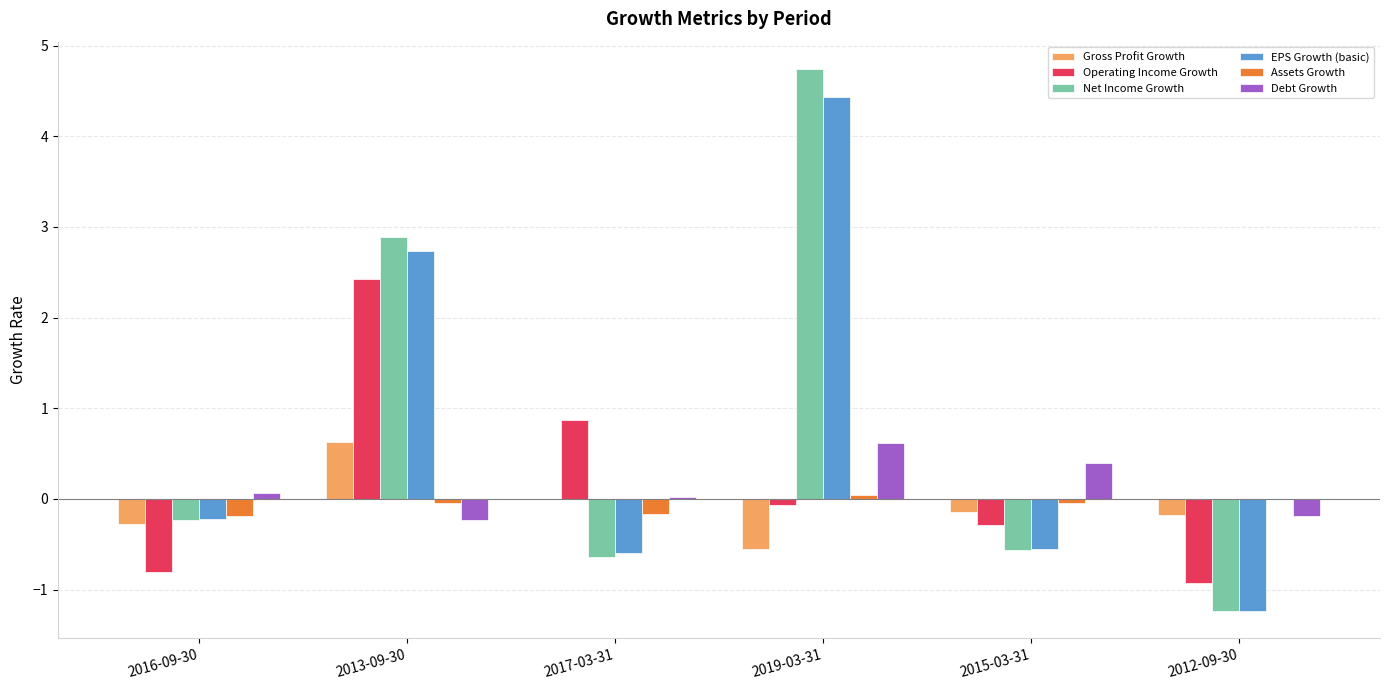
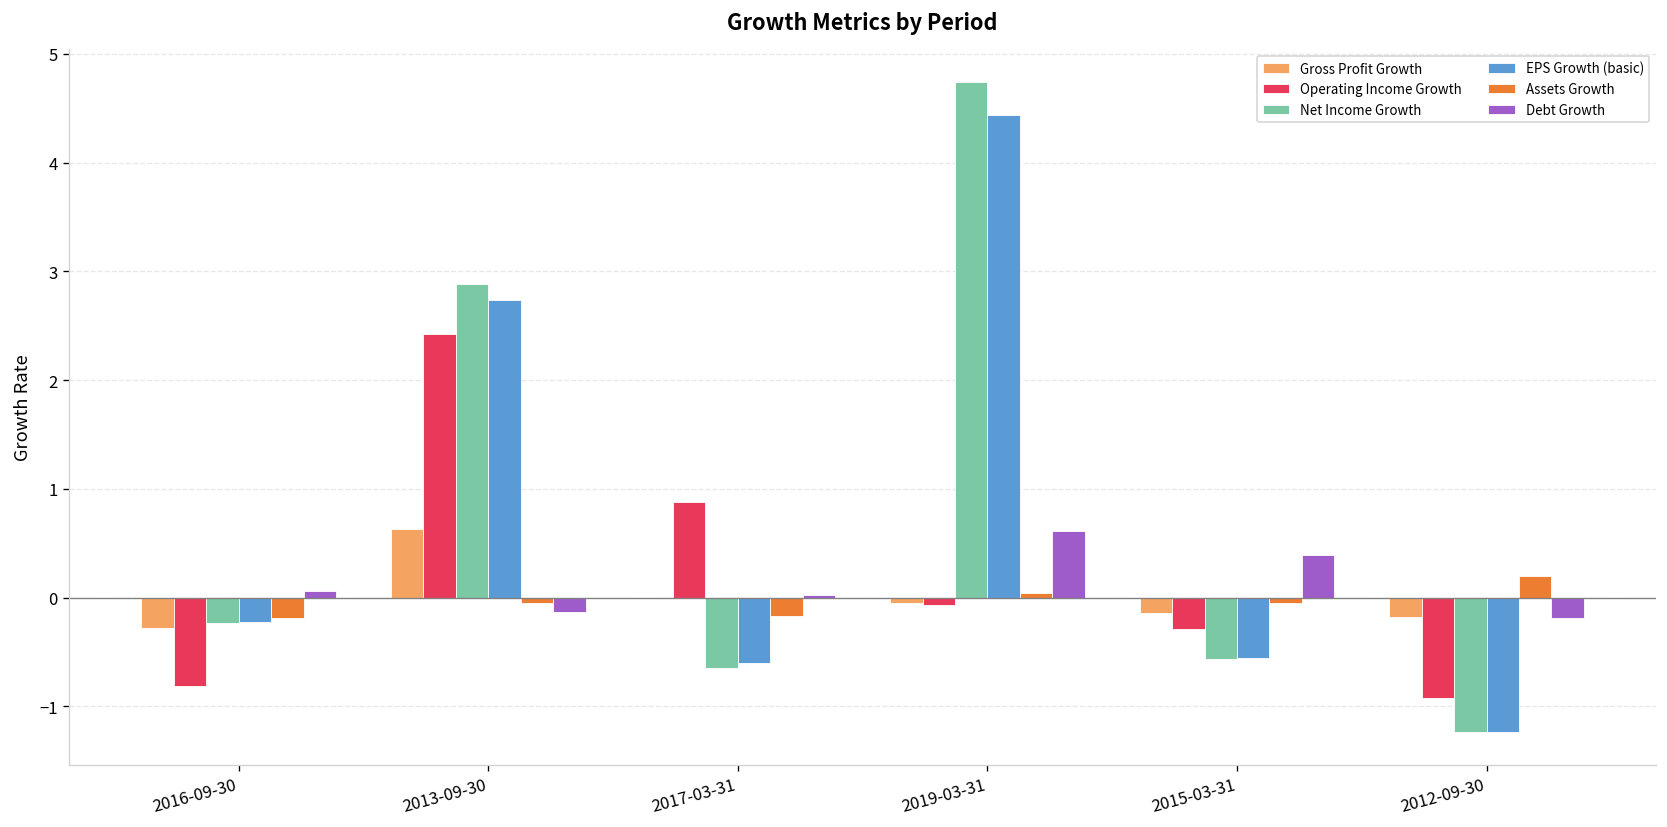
  {
    "Gross Profit Growth": {
      "2016-09-30": -0.3,
      "2013-09-30": 0.6,
-     "2019-03-31": -0.6,
+     "2019-03-31": -0.1,
      "2015-03-31": -0.1,
      "2012-09-30": -0.2
    },
    "Operating Income Growth": {
      "2016-09-30": -0.8,
      "2013-09-30": 2.4,
      "2017-03-31": 0.9,
      "2019-03-31": -0.1,
      "2015-03-31": -0.3,
      "2012-09-30": -0.9
    },
    "Net Income Growth": {
      "2016-09-30": -0.2,
      "2013-09-30": 2.9,
      "2017-03-31": -0.6,
      "2019-03-31": 4.7,
      "2015-03-31": -0.6,
      "2012-09-30": -1.2
    },
    "EPS Growth (basic)": {
      "2016-09-30": -0.2,
      "2013-09-30": 2.7,
      "2017-03-31": -0.6,
      "2019-03-31": 4.4,
      "2015-03-31": -0.6,
      "2012-09-30": -1.2
    },
    "Assets Growth": {
      "2016-09-30": -0.2,
      "2013-09-30": 0.0,
      "2017-03-31": -0.2,
      "2019-03-31": 0.0,
      "2015-03-31": 0.0,
-     "2012-09-30": 0.0
+     "2012-09-30": 0.2
    },
    "Debt Growth": {
      "2016-09-30": 0.1,
-     "2013-09-30": -0.2,
+     "2013-09-30": -0.1,
      "2019-03-31": 0.6,
      "2015-03-31": 0.4,
      "2012-09-30": -0.2
    }
  }
